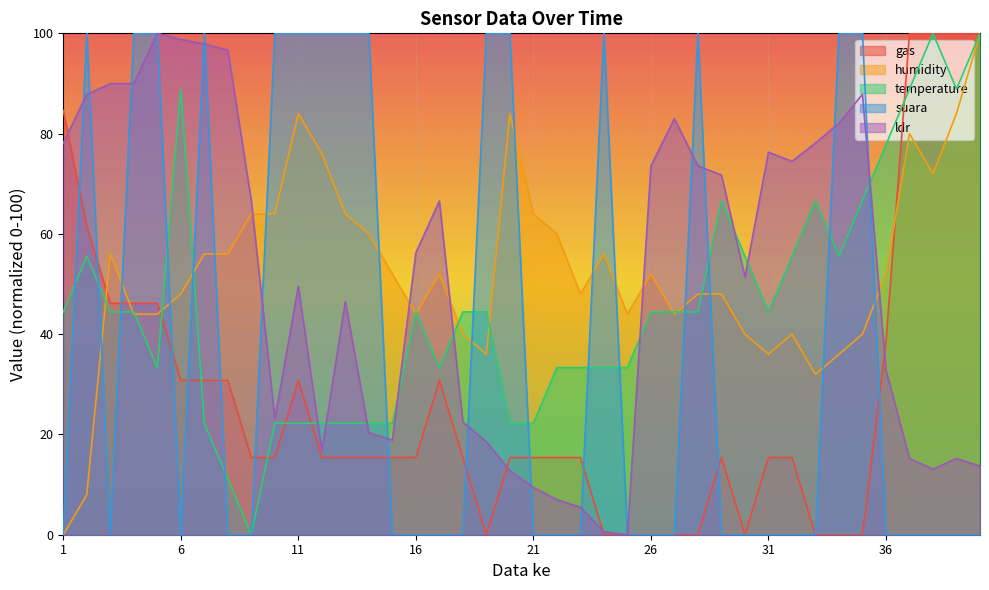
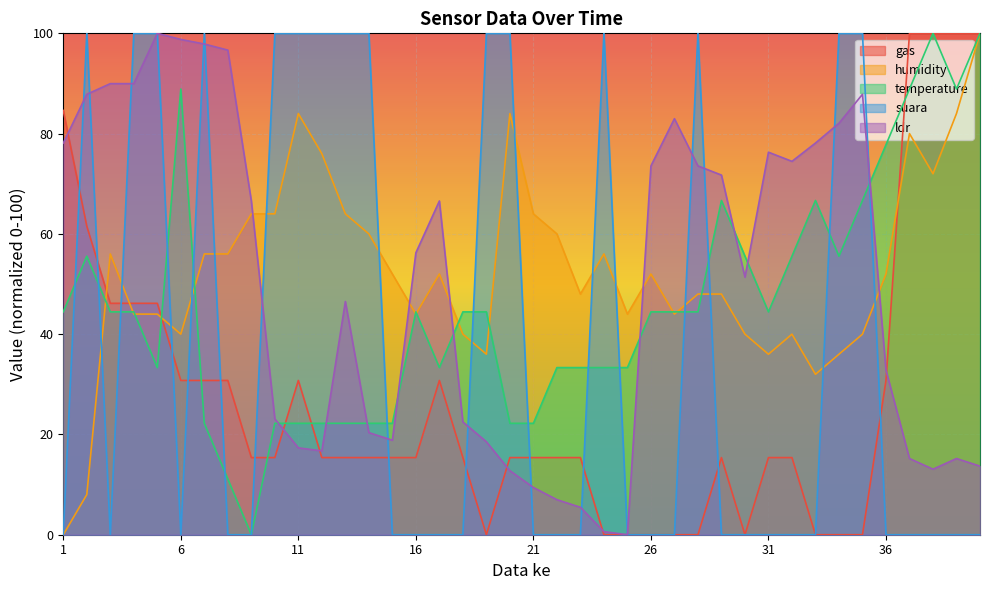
  {
    "gas": {
      "1": 85,
      "6": 31,
      "11": 31,
      "16": 15,
      "21": 15,
      "31": 15,
-     "36": 38
+     "36": 31
    },
    "humidity": {
-     "6": 48,
+     "6": 40,
      "11": 84,
      "21": 64,
      "26": 52,
      "31": 36,
      "36": 52
    },
    "temperature": {
      "1": 44,
      "6": 89,
      "11": 22,
      "21": 22,
      "26": 44,
      "31": 44,
      "36": 78
    },
    "suara": {
      "6": 0,
      "11": 100,
      "16": 0,
      "21": 0,
      "31": 0,
      "36": 0
    },
    "ldr": {
      "1": 78,
      "6": 99,
-     "11": 50,
+     "11": 17,
      "16": 56,
      "21": 9,
      "26": 74,
      "31": 76,
      "36": 33
    }
  }
